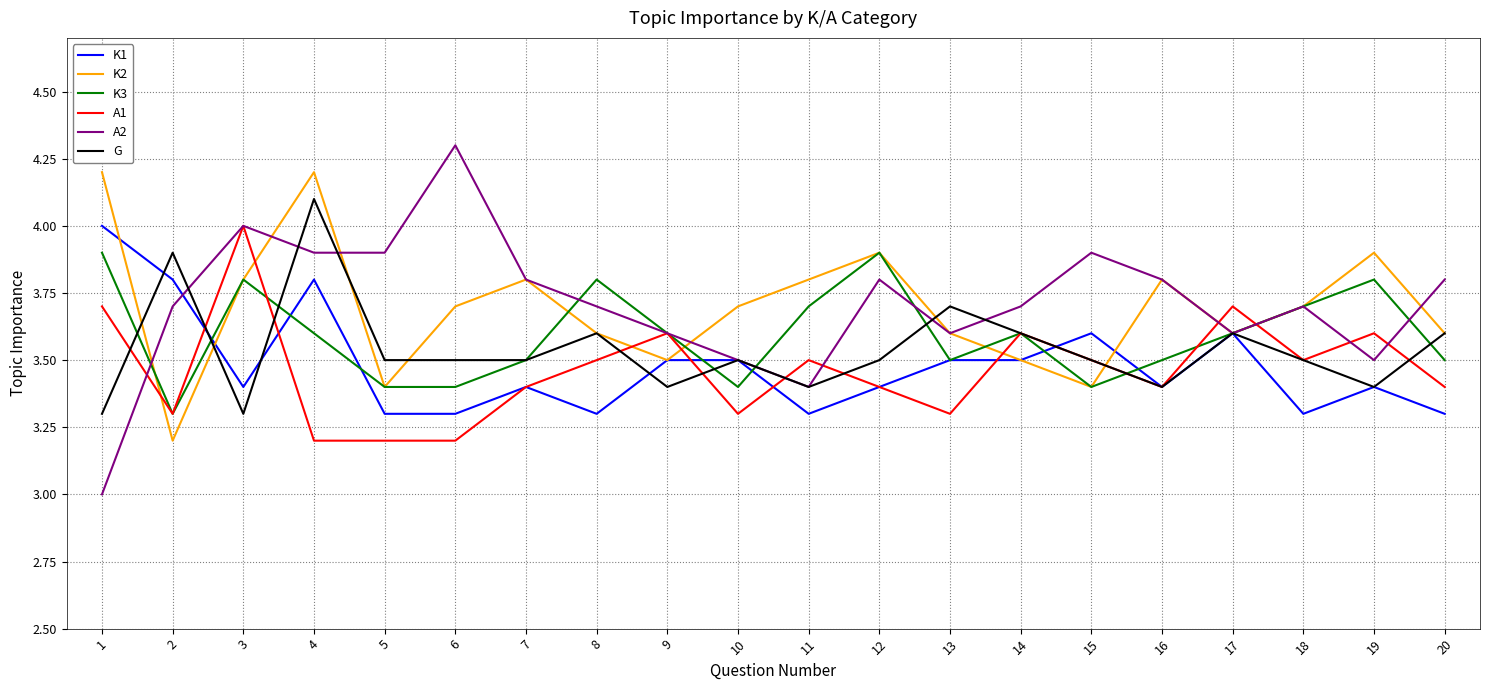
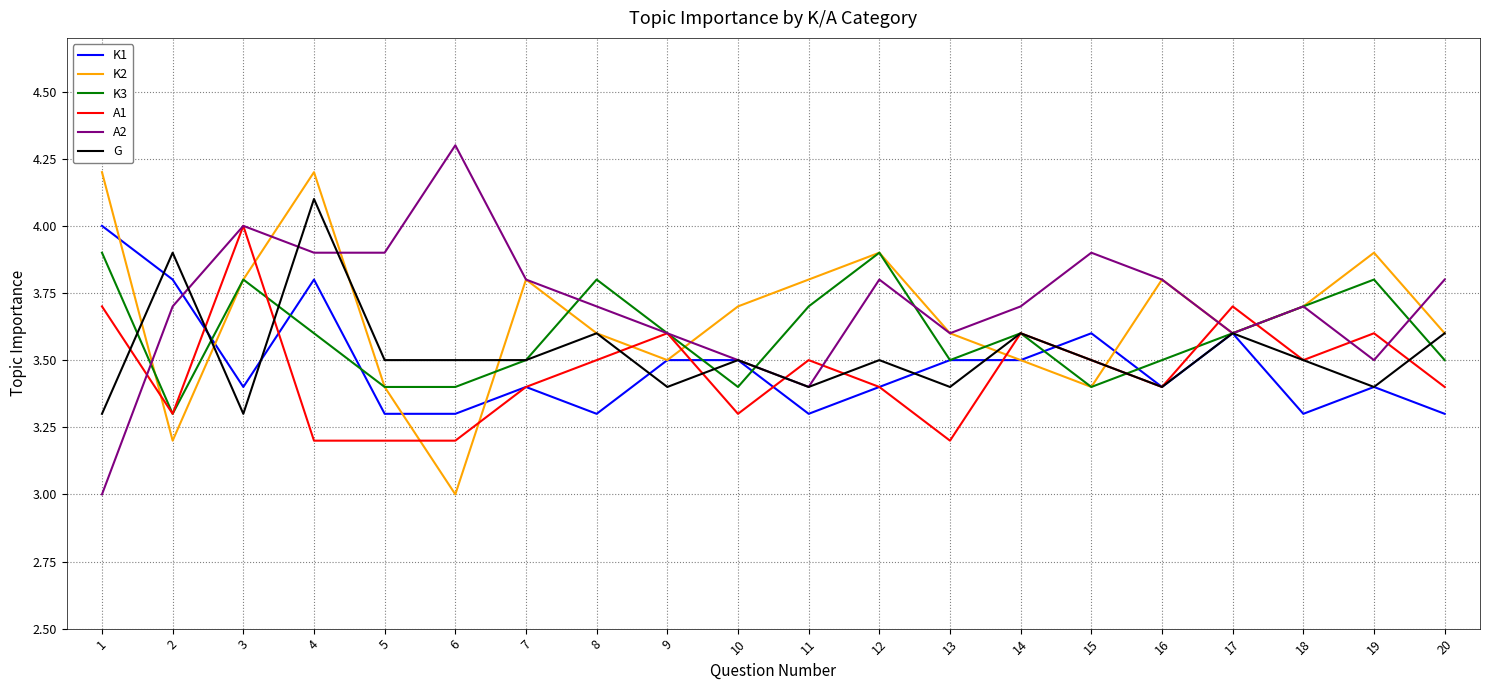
  {
    "K1": {
      "1": 4.0,
      "2": 3.8,
      "3": 3.4,
      "4": 3.8,
      "5": 3.3,
      "6": 3.3,
      "8": 3.3,
      "11": 3.3,
      "15": 3.6,
      "18": 3.3,
      "20": 3.3
    },
    "K2": {
      "1": 4.2,
      "2": 3.2,
      "4": 4.2,
-     "6": 3.7,
+     "6": 3.0,
      "10": 3.7,
      "11": 3.8,
      "19": 3.9
    },
    "K3": {
      "1": 3.9,
      "4": 3.6,
      "6": 3.4,
      "8": 3.8,
      "10": 3.4,
      "11": 3.7,
      "16": 3.5,
      "19": 3.8,
      "20": 3.5
    },
    "A1": {
      "1": 3.7,
      "4": 3.2,
      "5": 3.2,
      "6": 3.2,
      "8": 3.5,
      "10": 3.3,
      "11": 3.5,
-     "13": 3.3,
+     "13": 3.2,
      "17": 3.7,
      "19": 3.6,
      "20": 3.4
    },
    "A2": {
      "1": 3.0,
      "2": 3.7,
      "4": 3.9,
      "5": 3.9,
      "6": 4.3,
      "8": 3.7,
      "12": 3.8,
      "14": 3.7,
      "15": 3.9,
      "19": 3.5,
      "20": 3.8
    },
    "G": {
      "1": 3.3,
      "2": 3.9,
      "3": 3.3,
      "4": 4.1,
      "5": 3.5,
      "6": 3.5,
      "9": 3.4,
      "12": 3.5,
-     "13": 3.7
+     "13": 3.4
    }
  }
